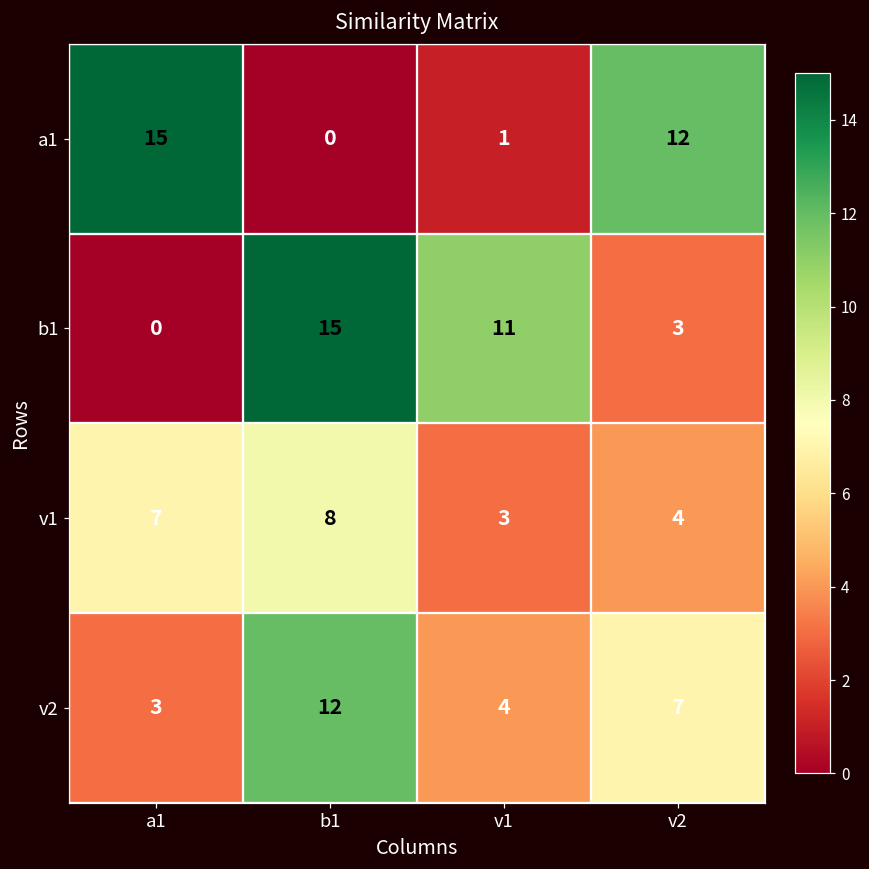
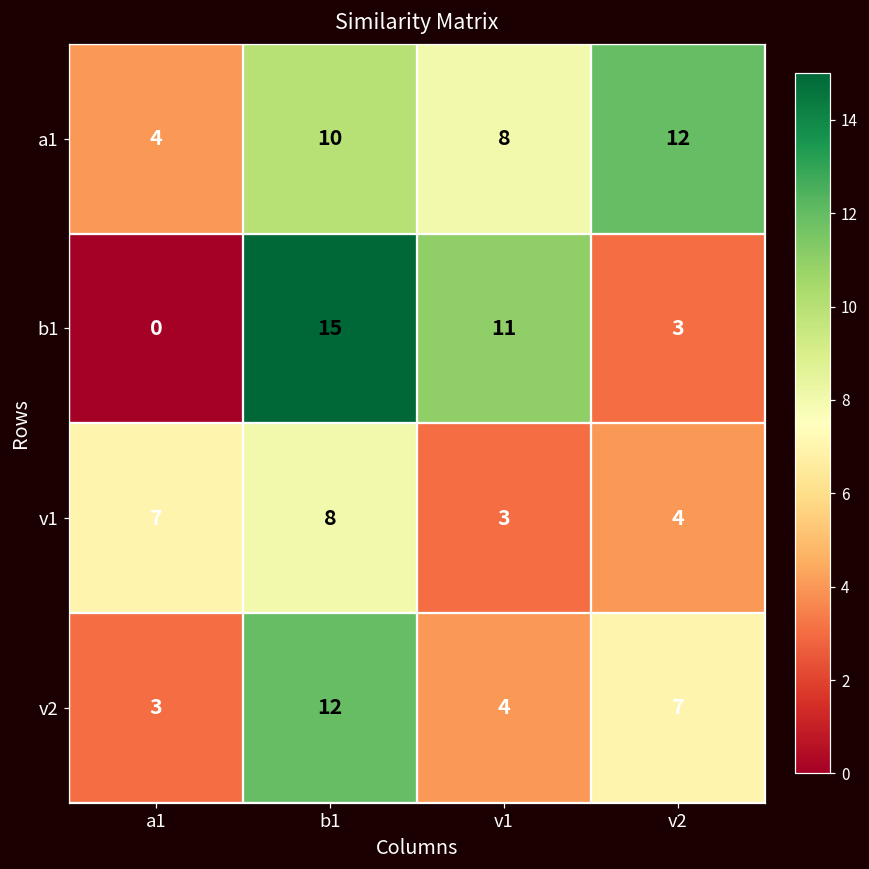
  {
    "a1": {
-     "a1": 15,
-     "b1": 0,
-     "v1": 1,
+     "a1": 4,
+     "b1": 10,
+     "v1": 8,
      "v2": 12
    },
    "b1": {
      "a1": 0,
      "b1": 15,
      "v1": 11,
      "v2": 3
    },
    "v1": {
      "a1": 7,
      "b1": 8,
      "v1": 3,
      "v2": 4
    },
    "v2": {
      "a1": 3,
      "b1": 12,
      "v1": 4,
      "v2": 7
    }
  }
